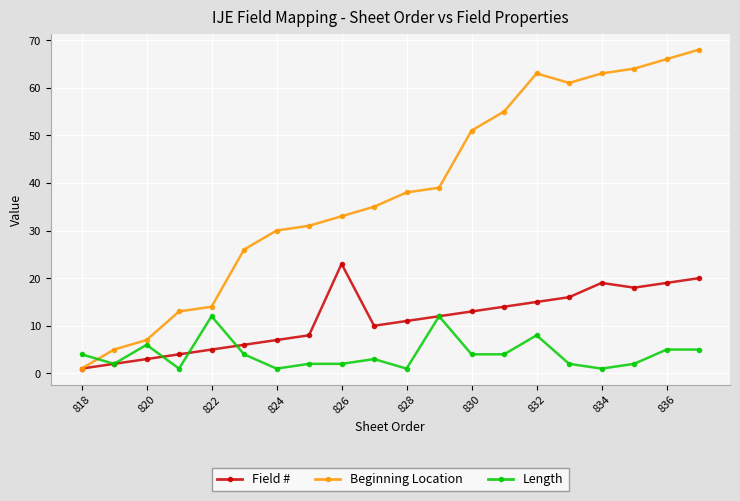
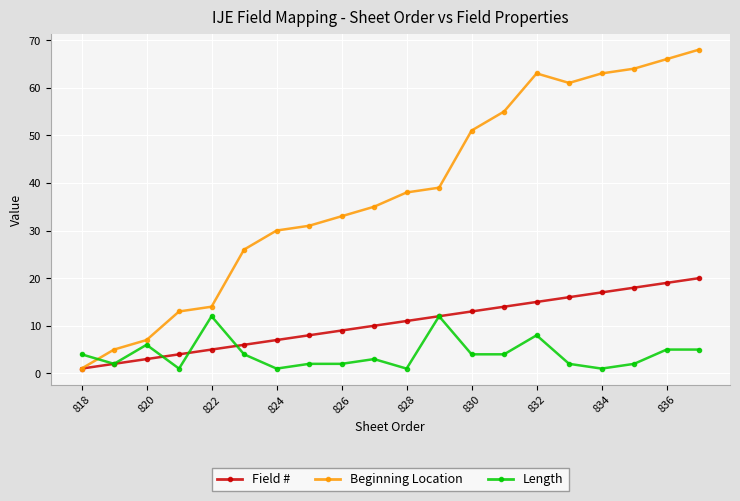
  {
    "Field #": {
      "820": 3,
      "822": 5,
      "824": 7,
-     "826": 23,
+     "826": 9,
      "828": 11,
      "830": 13,
      "832": 15,
-     "834": 19,
+     "834": 17,
      "836": 19
    },
    "Beginning Location": {
      "820": 7,
      "822": 14,
      "824": 30,
      "826": 33,
      "828": 38,
      "830": 51,
      "832": 63,
      "834": 63,
      "836": 66
    },
    "Length": {
      "818": 4,
      "820": 6,
      "822": 12,
      "824": 1,
      "826": 2,
      "828": 1,
      "830": 4,
      "832": 8,
      "834": 1,
      "836": 5
    }
  }
